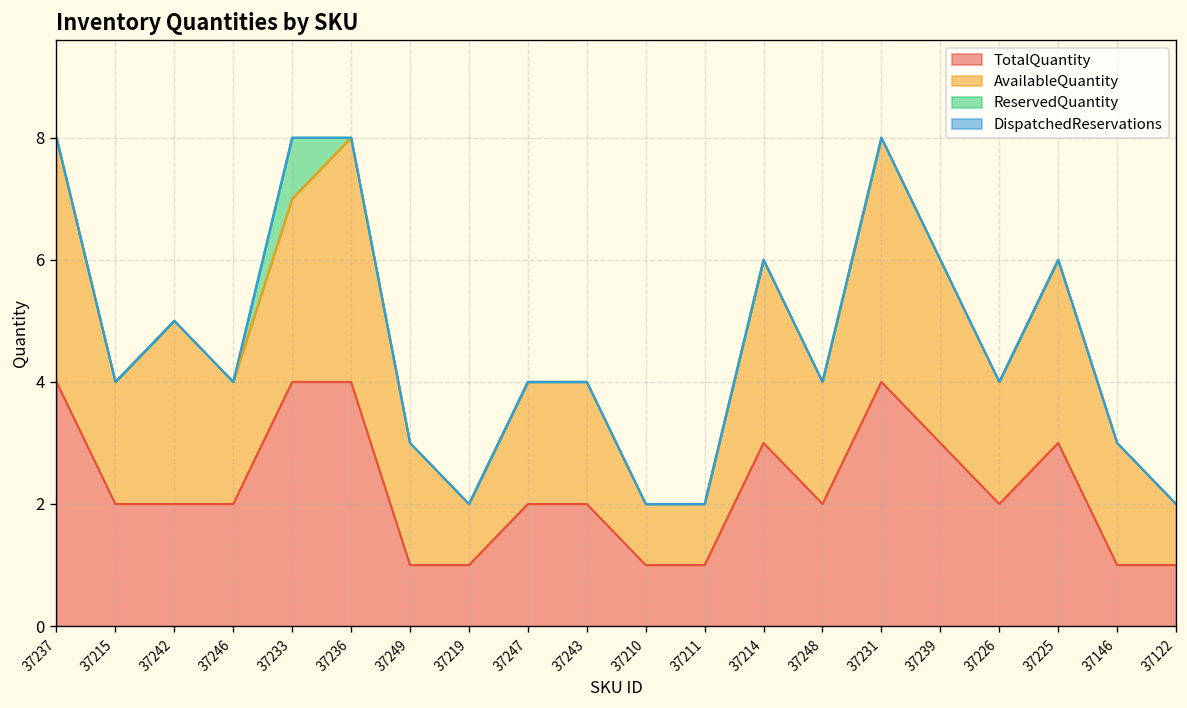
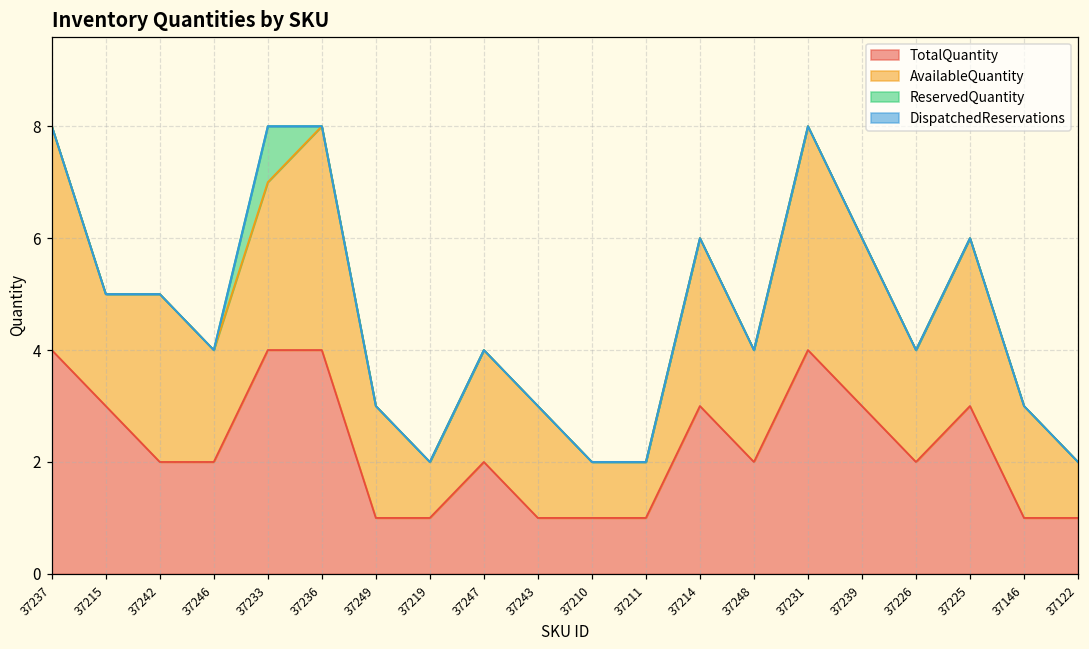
  {
    "TotalQuantity": {
      "37237": 4,
-     "37215": 2,
+     "37215": 3,
      "37242": 2,
      "37246": 2,
      "37233": 4,
      "37236": 4,
      "37249": 1,
      "37219": 1,
      "37247": 2,
-     "37243": 2,
+     "37243": 1,
      "37210": 1,
      "37211": 1,
      "37214": 3,
      "37248": 2,
      "37231": 4,
      "37239": 3,
      "37226": 2,
      "37225": 3,
      "37146": 1,
      "37122": 1
    },
    "AvailableQuantity": {
      "37233": 3
    }
  }
